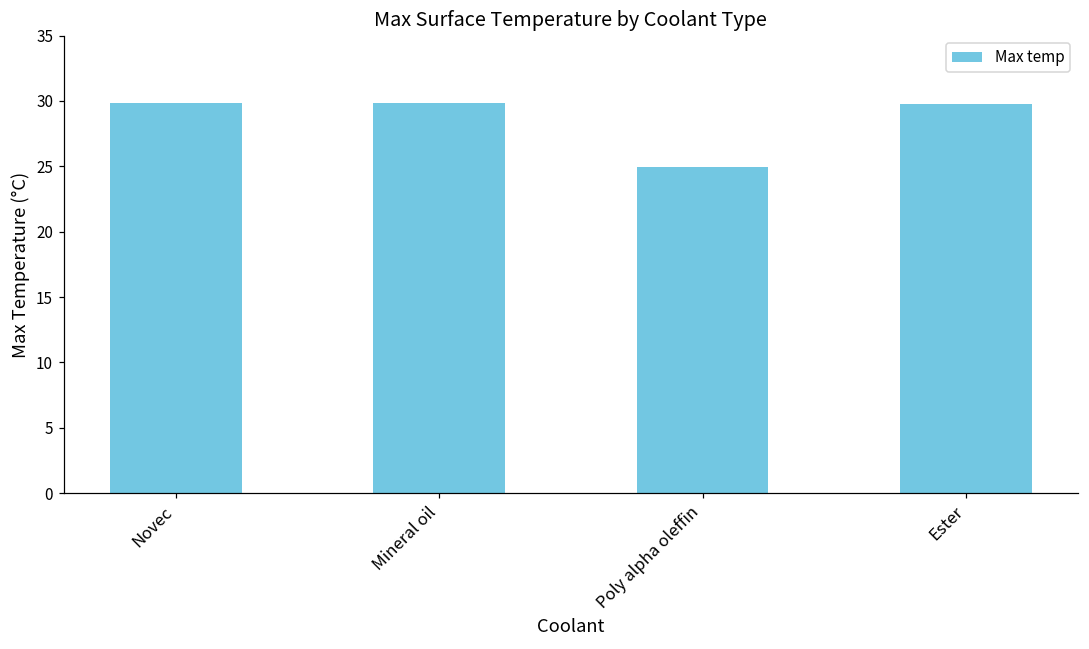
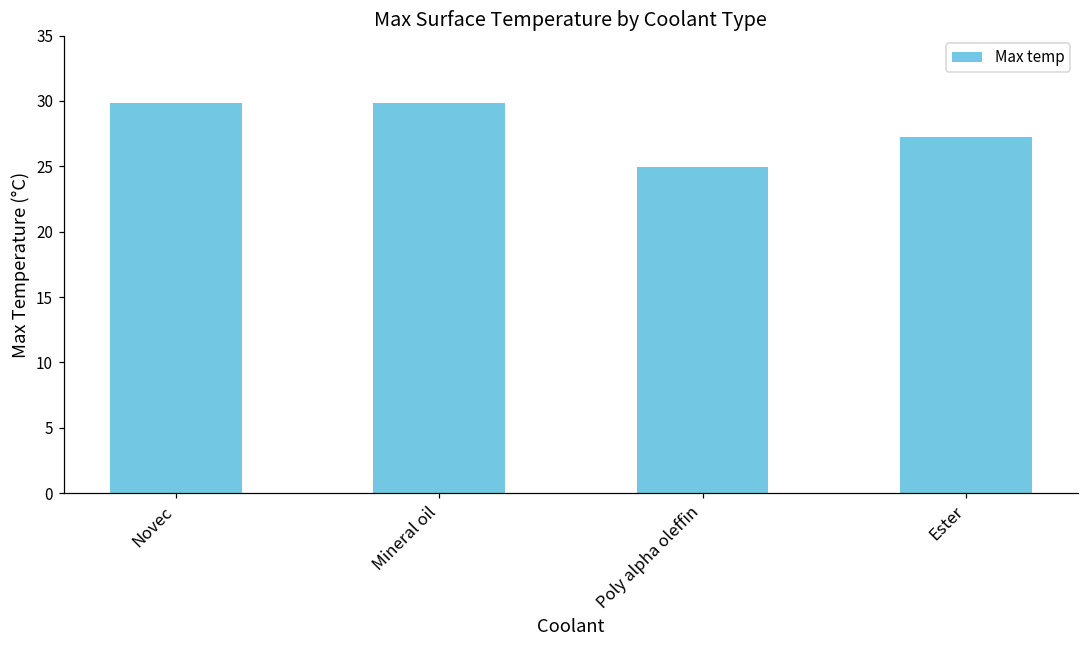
  {
    "Novec": 29.9,
    "Mineral oil": 29.8,
    "Poly alpha oleffin": 25.0,
-   "Ester": 29.7
+   "Ester": 27.3
  }
